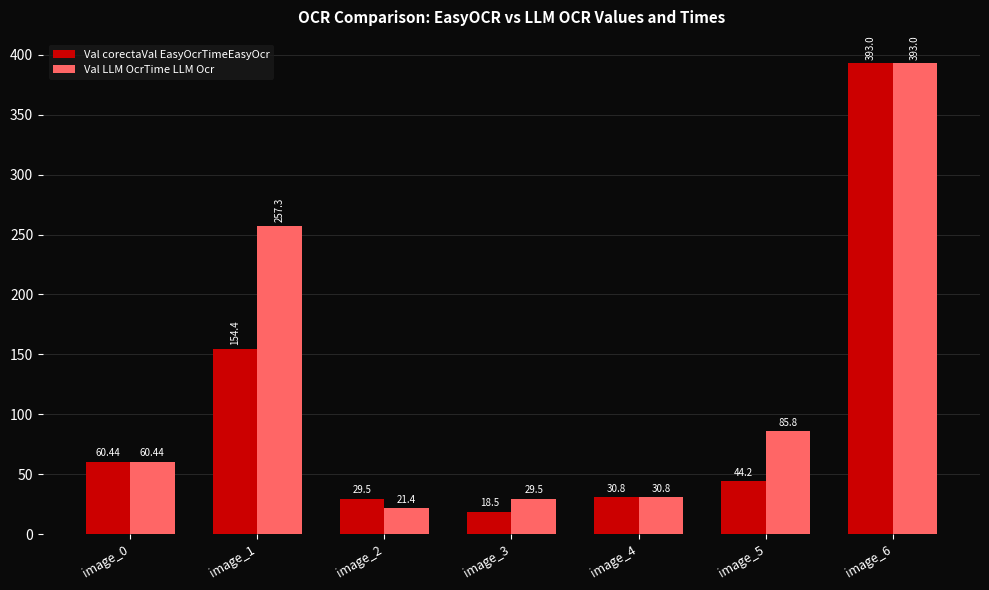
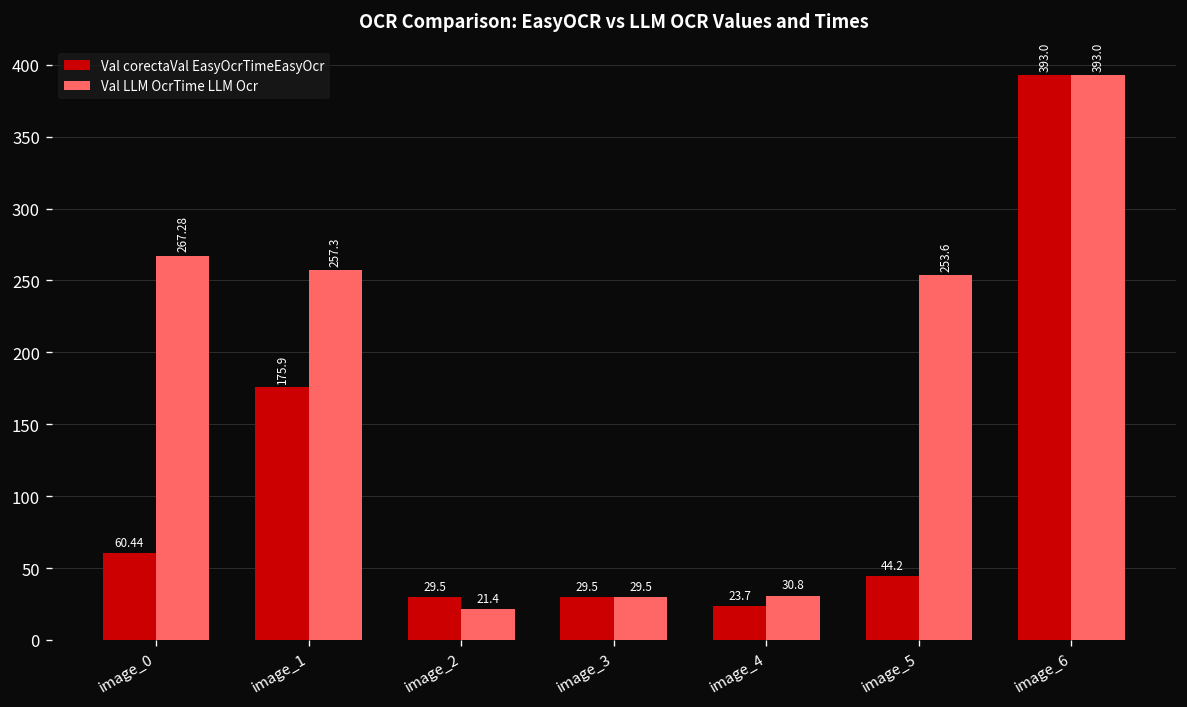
  {
    "Val corectaVal EasyOcrTimeEasyOcr": {
      "image_0": 60.44,
-     "image_1": 154.4,
+     "image_1": 175.9,
      "image_2": 29.5,
-     "image_3": 18.5,
-     "image_4": 30.8,
+     "image_3": 29.5,
+     "image_4": 23.7,
      "image_5": 44.2,
      "image_6": 393.0
    },
    "Val LLM OcrTime LLM Ocr": {
-     "image_0": 60.44,
+     "image_0": 267.28,
      "image_1": 257.3,
      "image_2": 21.4,
      "image_3": 29.5,
      "image_4": 30.8,
-     "image_5": 85.8,
+     "image_5": 253.6,
      "image_6": 393.0
    }
  }
